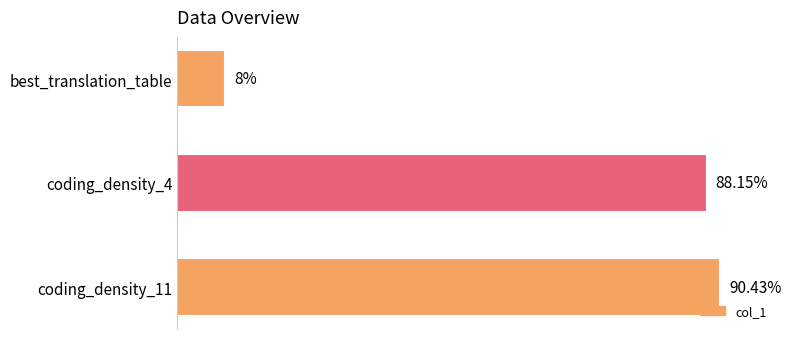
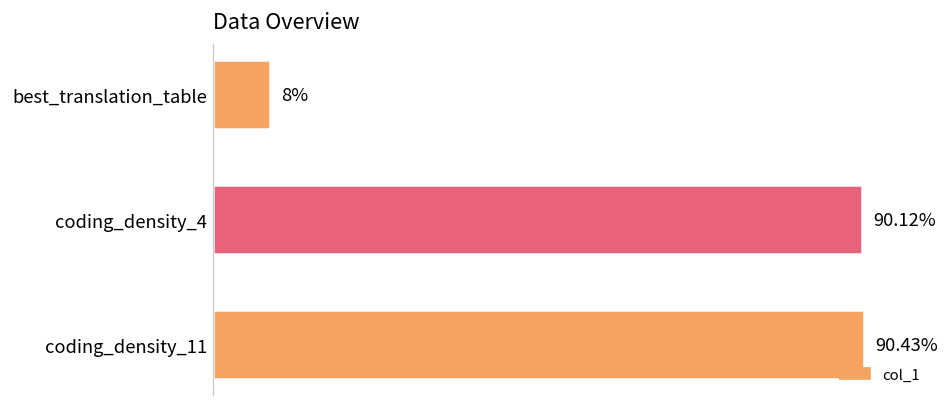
  {
    "best_translation_table": "8%",
-   "coding_density_4": "88.15%",
+   "coding_density_4": "90.12%",
    "coding_density_11": "90.43%"
  }
